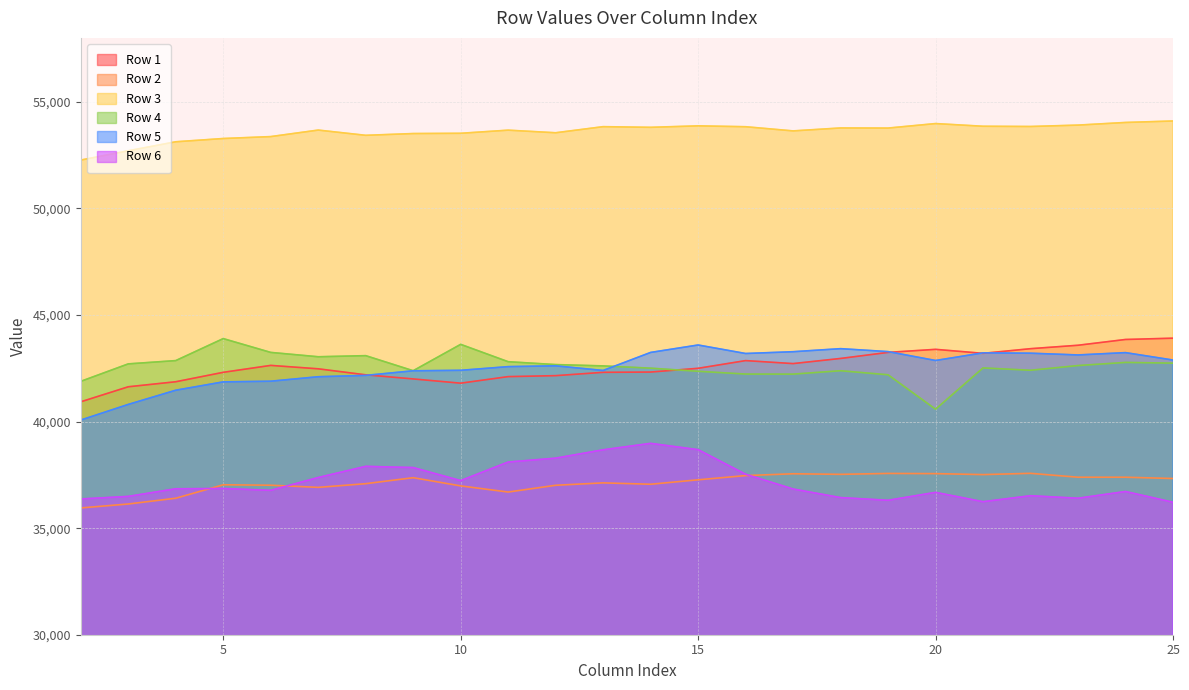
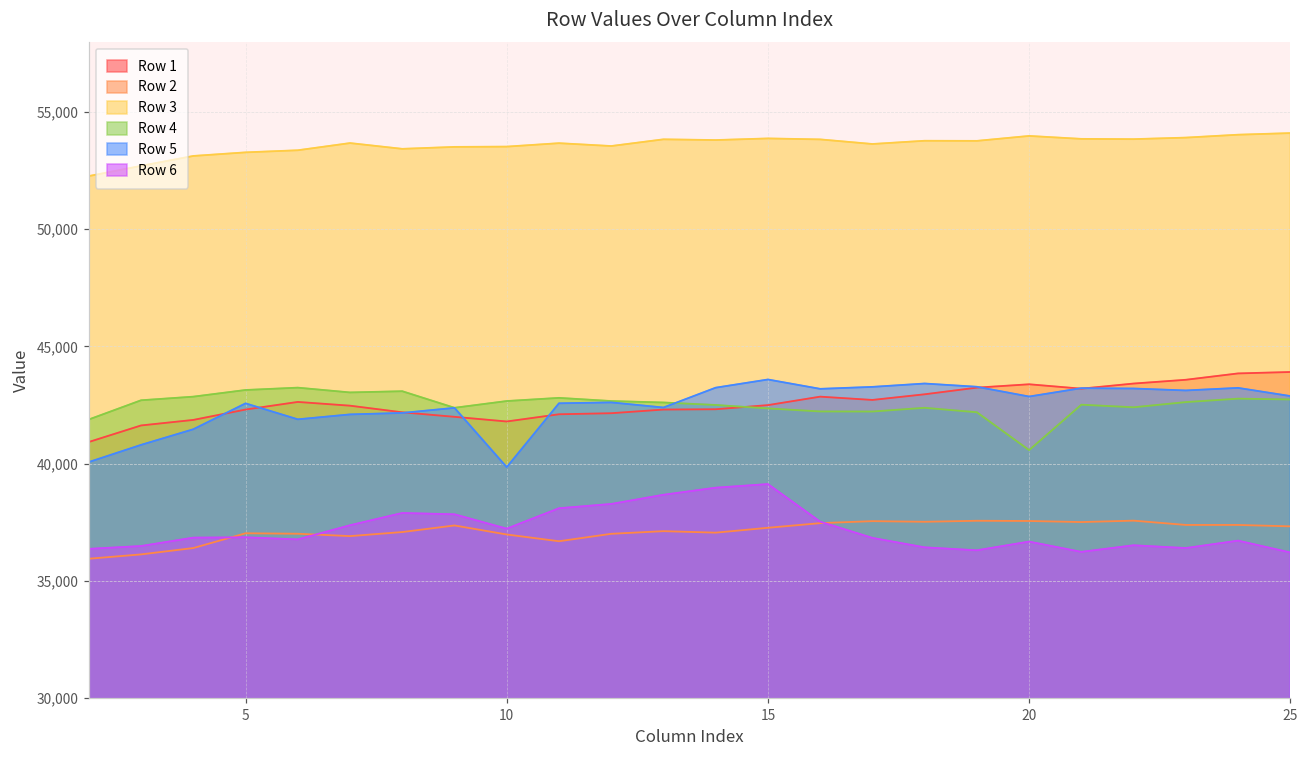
  {
    "Row 4": {
-     "5": "43,900",
-     "10": "43,600",
+     "5": "43,100",
+     "10": "42,700",
      "15": "42,400",
      "20": "40,600",
      "25": "42,700"
    },
    "Row 5": {
-     "5": "41,900",
-     "10": "42,400",
+     "5": "42,600",
+     "10": "39,900",
      "15": "43,600",
      "20": "42,900",
      "25": "42,900"
    },
    "Row 6": {
      "5": "36,900",
      "10": "37,200",
-     "15": "38,700",
+     "15": "39,100",
      "20": "36,700",
      "25": "36,200"
    }
  }
